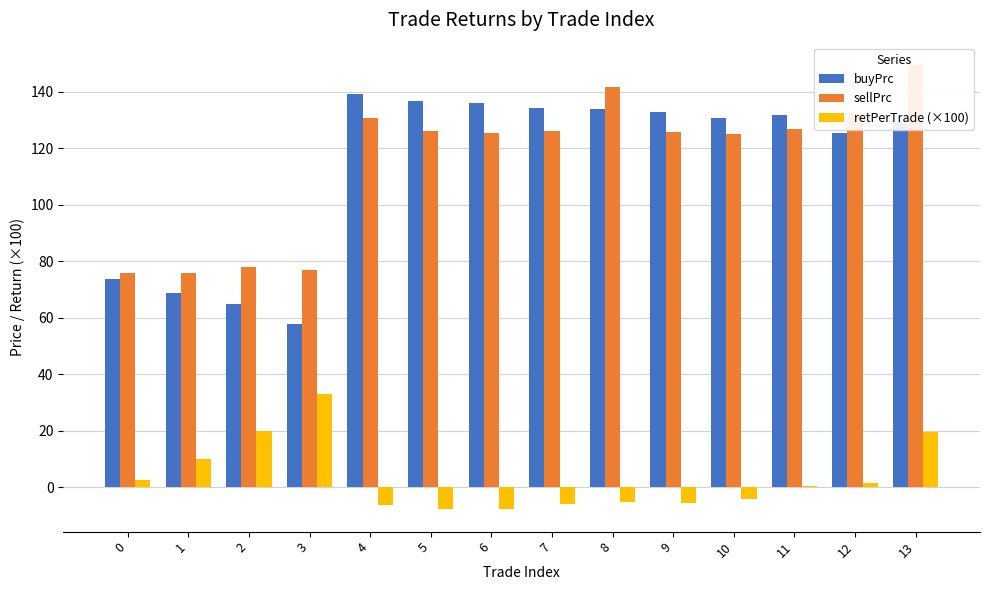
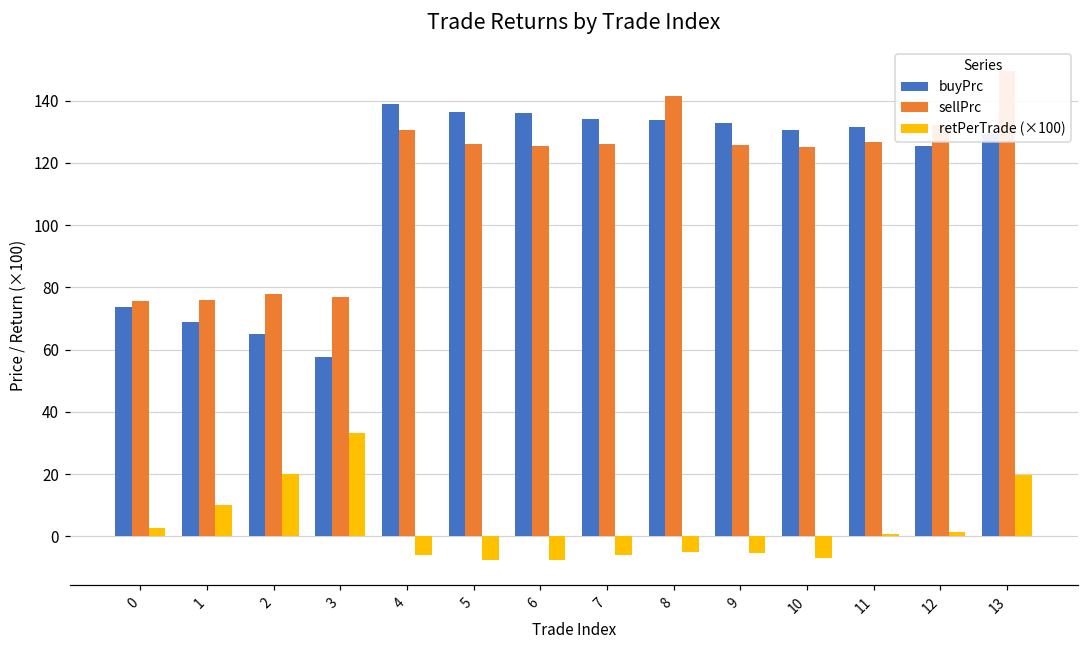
  {
    "buyPrc": {
      "0": 74,
      "1": 69,
      "2": 65,
      "3": 58,
      "4": 139,
      "5": 137,
      "6": 136,
      "7": 134,
      "8": 134,
      "9": 133,
      "10": 131,
      "11": 132,
      "12": 126
    },
    "sellPrc": {
      "0": 76,
      "1": 76,
      "2": 78,
      "3": 77,
      "4": 131,
      "5": 126,
      "6": 126,
      "7": 126,
      "8": 141,
      "9": 126,
      "10": 125,
      "11": 127
    },
    "retPerTrade (×100)": {
      "0": 3,
      "1": 10,
      "2": 20,
      "3": 33,
      "4": -6,
      "5": -8,
      "6": -8,
      "7": -6,
      "8": -5,
      "9": -5,
-     "10": -4,
+     "10": -7,
      "12": 1,
      "13": 20
    }
  }
